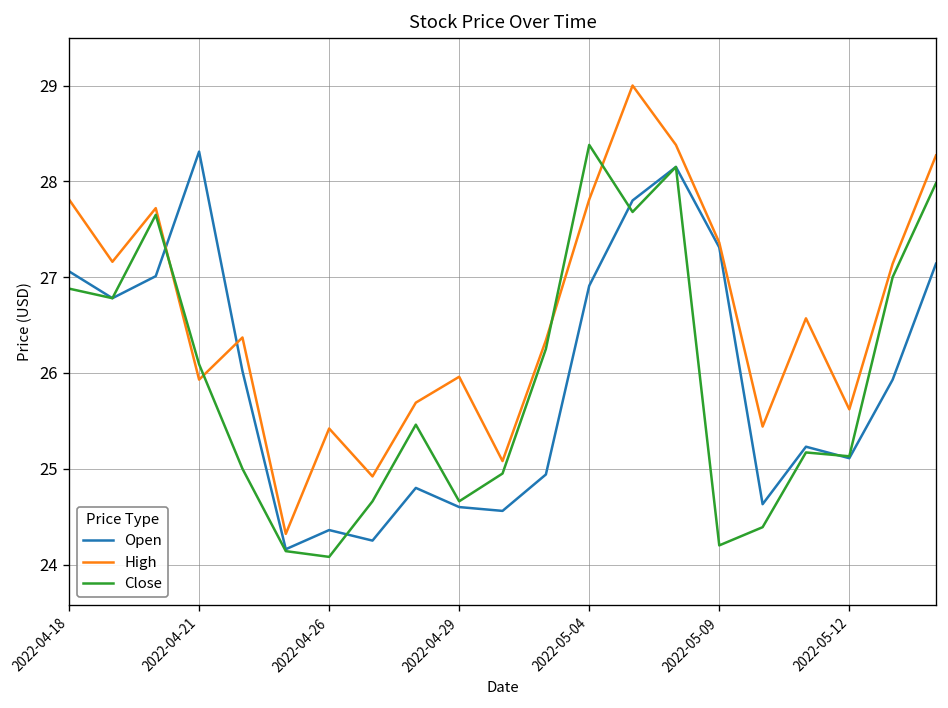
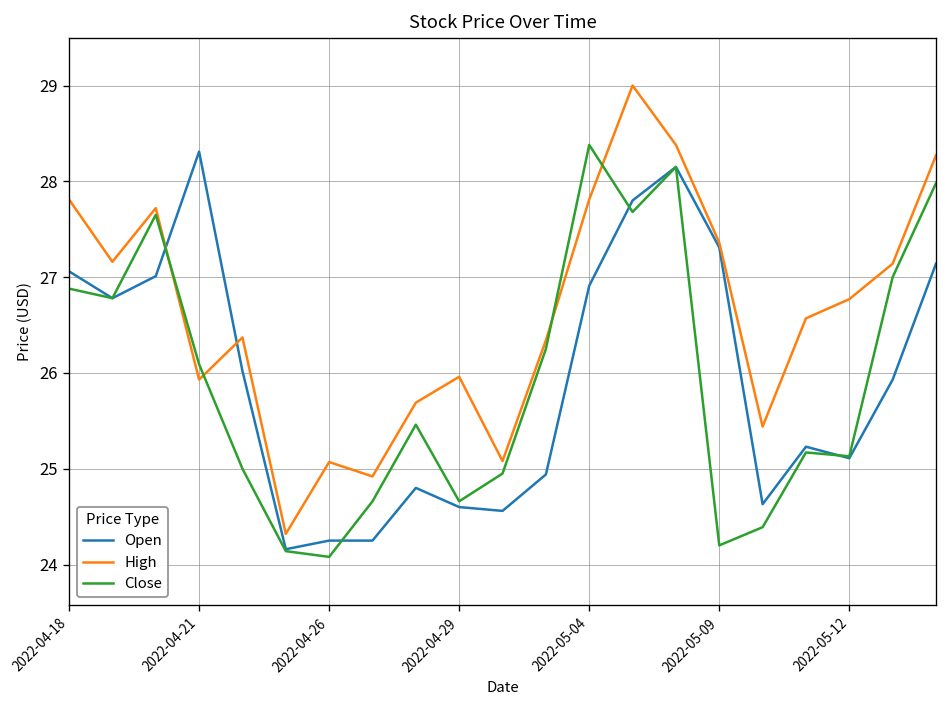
  {
    "Open": {
      "2022-04-18": 27.1,
      "2022-04-21": 28.3,
-     "2022-04-26": 24.4,
+     "2022-04-26": 24.3,
      "2022-04-29": 24.6,
      "2022-05-04": 26.9,
      "2022-05-09": 27.3
    },
    "High": {
      "2022-04-18": 27.8,
      "2022-04-21": 25.9,
-     "2022-04-26": 25.4,
+     "2022-04-26": 25.1,
      "2022-04-29": 26.0,
      "2022-05-04": 27.8,
      "2022-05-09": 27.4,
-     "2022-05-12": 25.6
+     "2022-05-12": 26.8
    },
    "Close": {
      "2022-04-18": 26.9,
      "2022-04-21": 26.1,
      "2022-04-26": 24.1,
      "2022-04-29": 24.7,
      "2022-05-04": 28.4,
      "2022-05-09": 24.2
    }
  }
